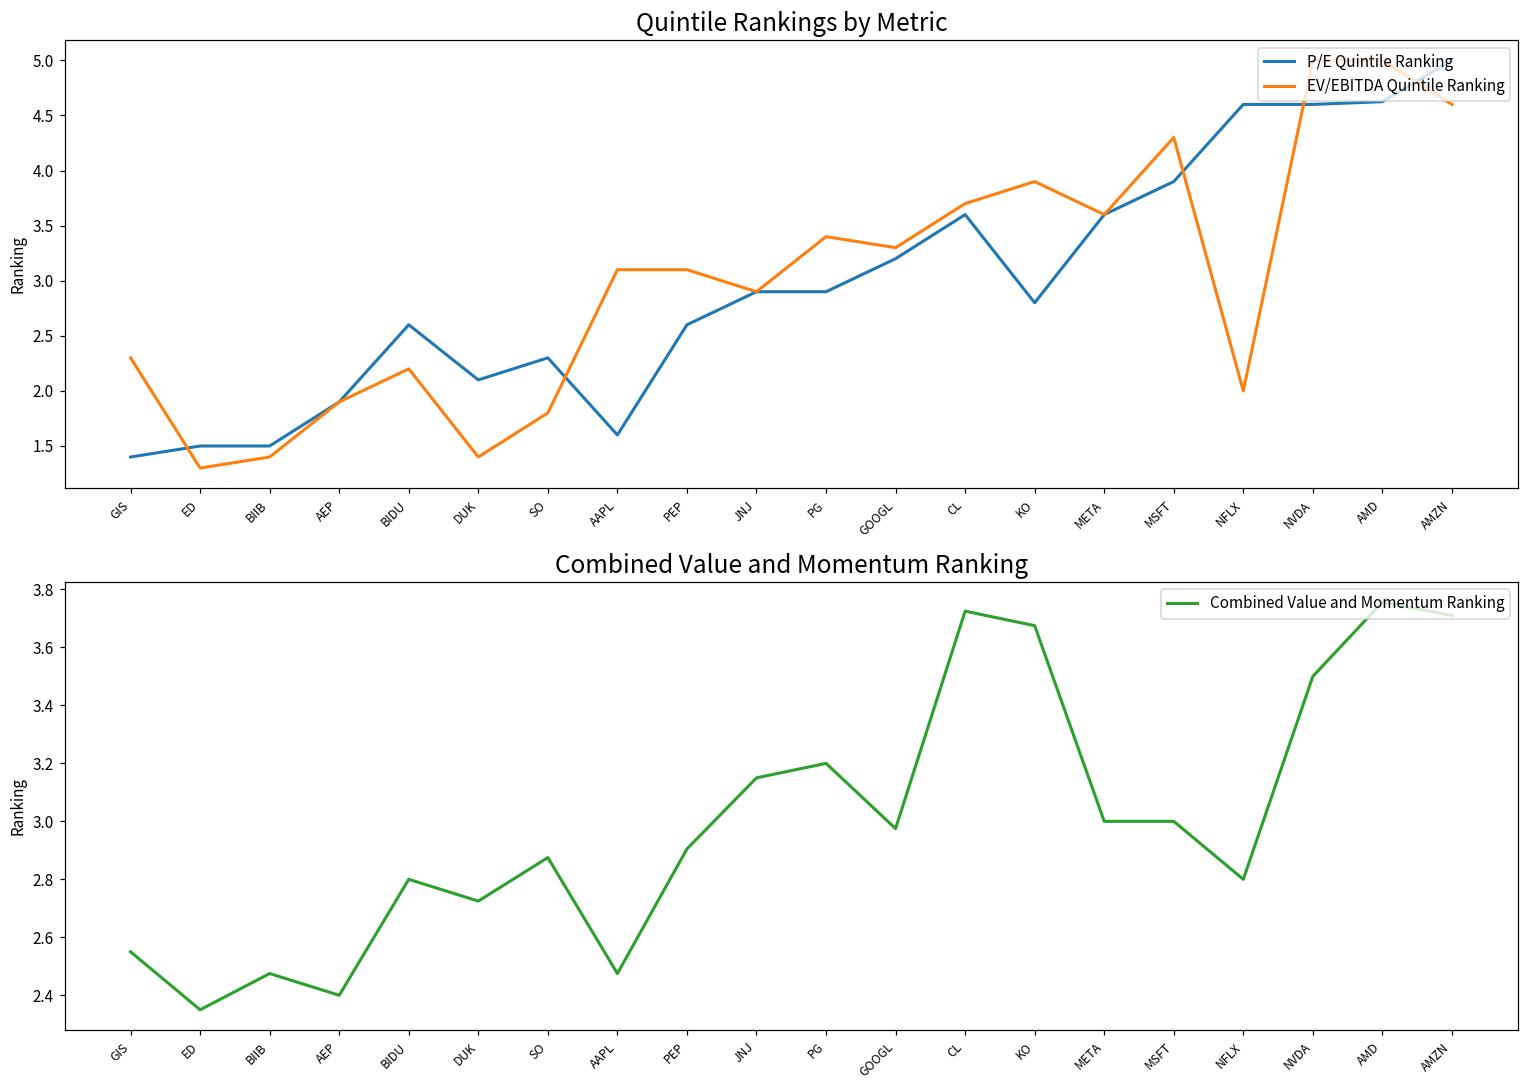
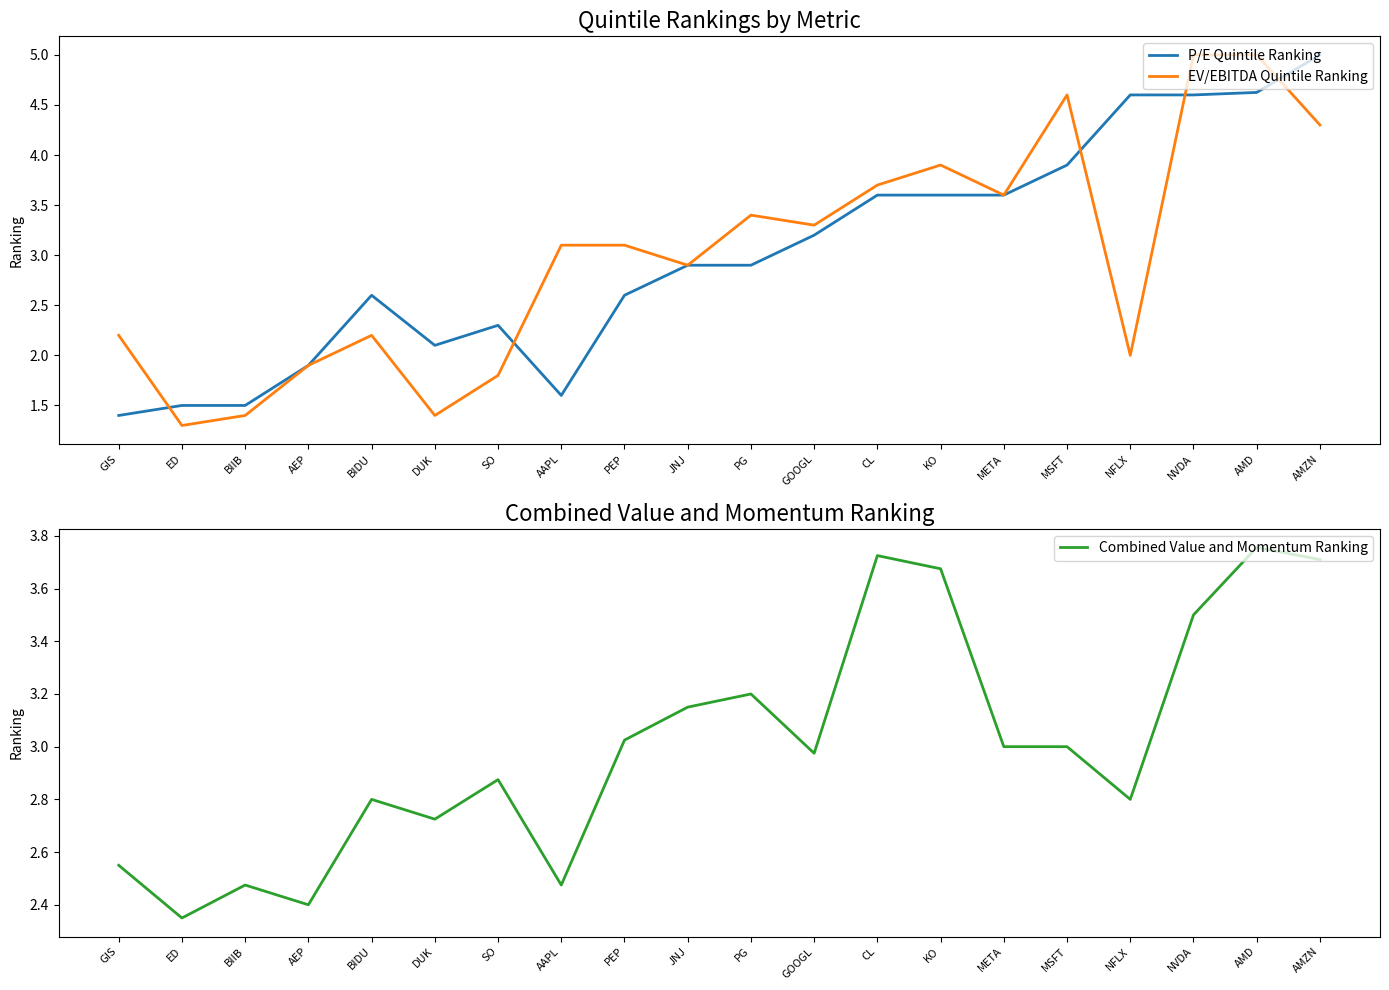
  {
    "Quintile Rankings by Metric": {
      "P/E Quintile Ranking": {
        "GIS": 1.4,
        "ED": 1.5,
        "BIIB": 1.5,
        "BIDU": 2.6,
        "DUK": 2.1,
        "SO": 2.3,
        "AAPL": 1.6,
        "PEP": 2.6,
        "PG": 2.9,
        "GOOGL": 3.2,
        "CL": 3.6,
-       "KO": 2.8,
+       "KO": 3.6,
        "MSFT": 3.9,
        "NFLX": 4.6,
        "NVDA": 4.6,
        "AMD": 4.63
      },
      "EV/EBITDA Quintile Ranking": {
-       "GIS": 2.3,
+       "GIS": 2.2,
        "ED": 1.3,
        "BIIB": 1.4,
        "BIDU": 2.2,
        "DUK": 1.4,
        "SO": 1.8,
        "AAPL": 3.1,
        "PEP": 3.1,
        "PG": 3.4,
        "GOOGL": 3.3,
        "CL": 3.7,
        "KO": 3.9,
-       "MSFT": 4.3,
+       "MSFT": 4.6,
        "NFLX": 2.0,
-       "AMZN": 4.6
+       "AMZN": 4.3
      }
    },
    "Combined Value and Momentum Ranking": {
      "GIS": 2.55,
      "ED": 2.35,
      "BIIB": 2.48,
      "AEP": 2.40,
      "BIDU": 2.80,
      "DUK": 2.73,
      "SO": 2.88,
      "AAPL": 2.48,
-     "PEP": 2.90,
+     "PEP": 3.03,
      "JNJ": 3.15,
      "PG": 3.20,
      "GOOGL": 2.98,
      "CL": 3.73,
      "KO": 3.68,
      "META": 3.00,
      "MSFT": 3.00,
      "NFLX": 2.80,
      "NVDA": 3.50
    }
  }
